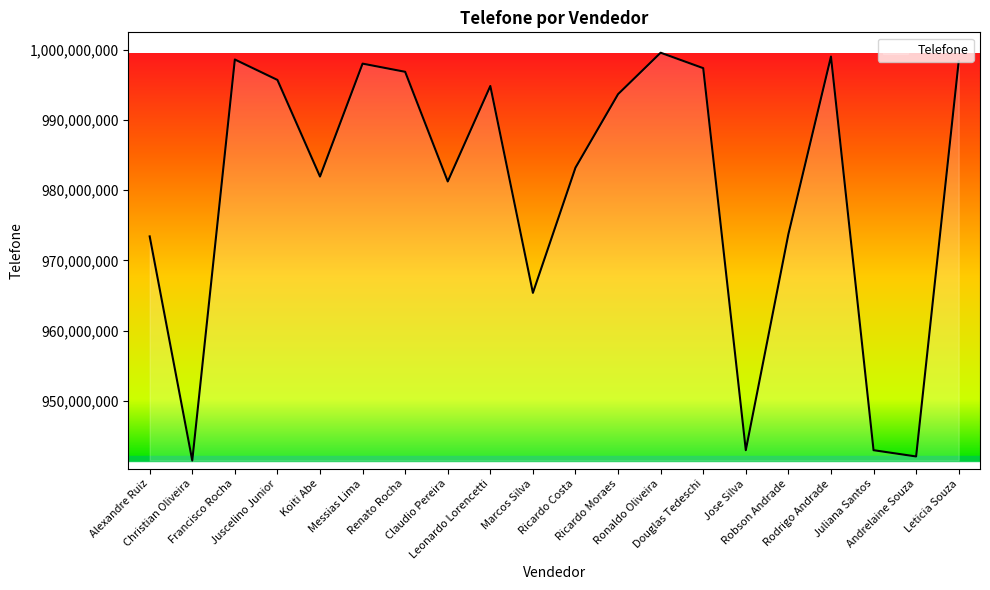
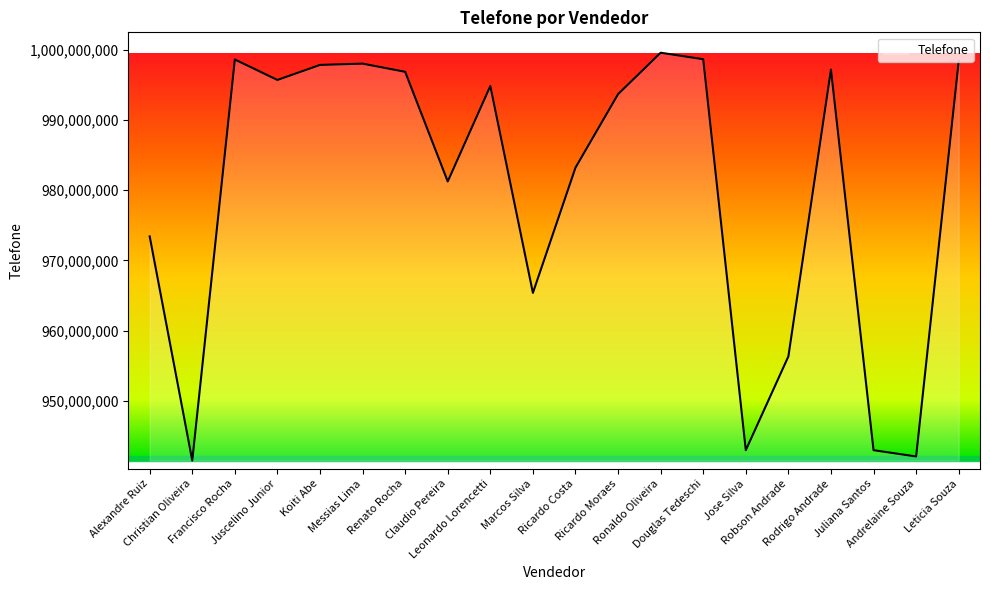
  {
    "Alexandre Ruiz": "973,000,000",
    "Francisco Rocha": "999,000,000",
    "Juscelino Junior": "996,000,000",
-   "Koiti Abe": "982,000,000",
+   "Koiti Abe": "998,000,000",
    "Messias Lima": "998,000,000",
    "Renato Rocha": "997,000,000",
    "Claudio Pereira": "981,000,000",
    "Leonardo Lorencetti": "995,000,000",
    "Marcos Silva": "965,000,000",
    "Ricardo Costa": "983,000,000",
    "Ricardo Moraes": "994,000,000",
    "Ronaldo Oliveira": "1,000,000,000",
-   "Douglas Tedeschi": "997,000,000",
+   "Douglas Tedeschi": "999,000,000",
    "Jose Silva": "943,000,000",
-   "Robson Andrade": "974,000,000",
-   "Rodrigo Andrade": "999,000,000",
+   "Robson Andrade": "956,000,000",
+   "Rodrigo Andrade": "997,000,000",
    "Juliana Santos": "943,000,000"
  }
